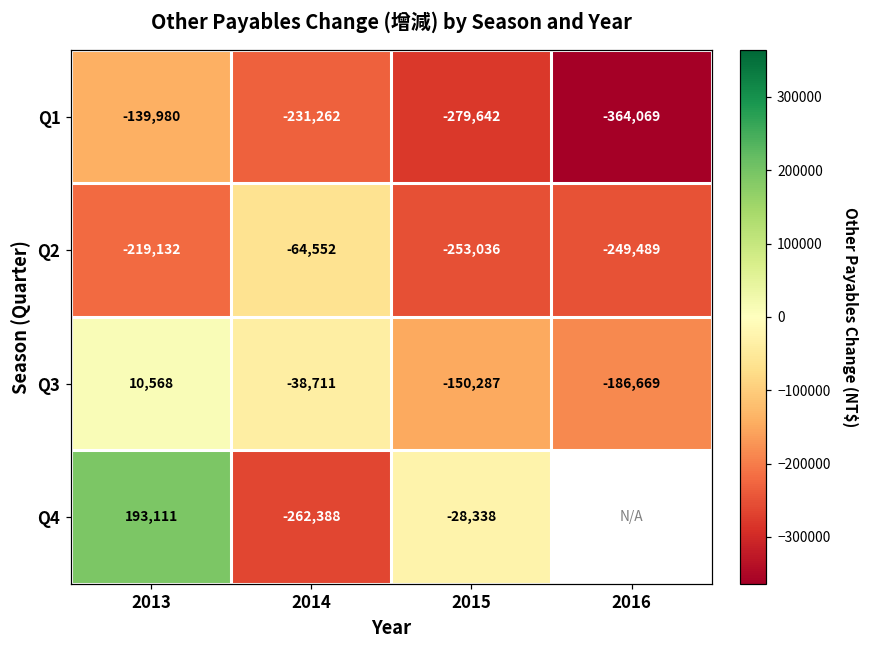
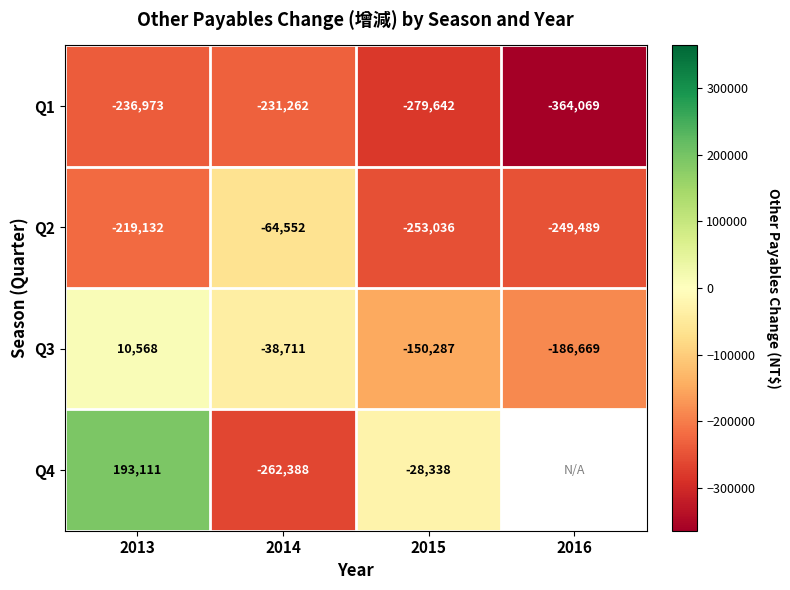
  {
    "Q1": {
-     "2013": "-139,980",
+     "2013": "-236,973",
      "2014": "-231,262",
      "2015": "-279,642",
      "2016": "-364,069"
    },
    "Q2": {
      "2013": "-219,132",
      "2014": "-64,552",
      "2015": "-253,036",
      "2016": "-249,489"
    },
    "Q3": {
      "2013": "10,568",
      "2014": "-38,711",
      "2015": "-150,287",
      "2016": "-186,669"
    },
    "Q4": {
      "2013": "193,111",
      "2014": "-262,388",
      "2015": "-28,338"
    }
  }
